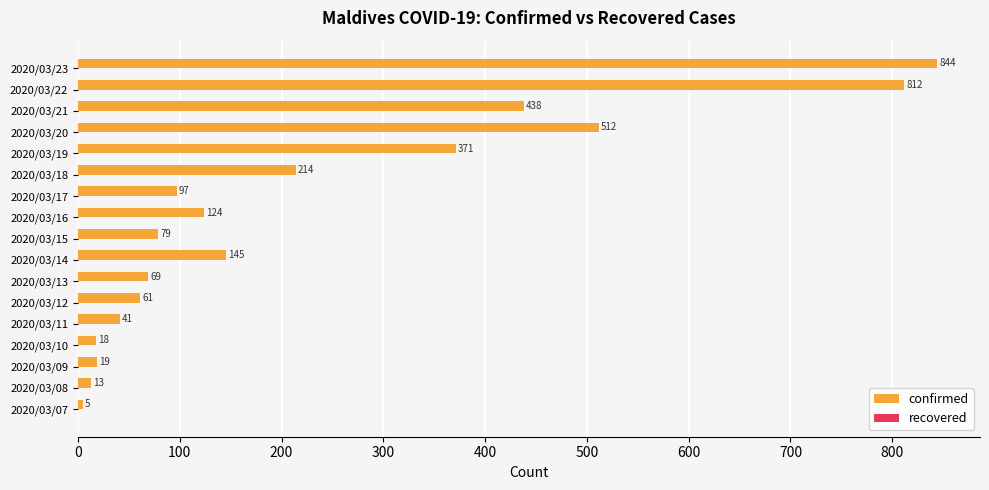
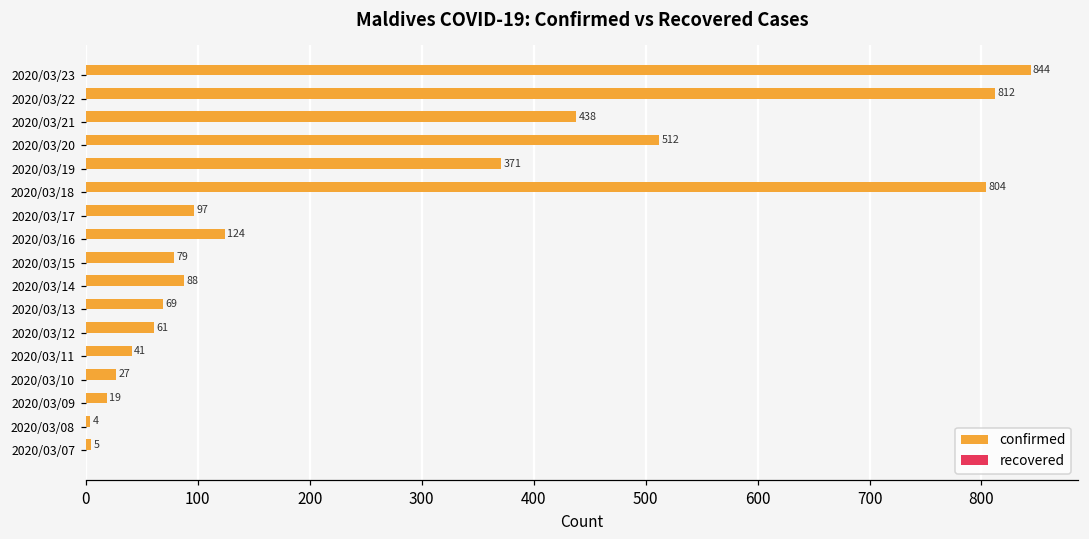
  {
    "confirmed": {
      "2020/03/23": 844,
      "2020/03/22": 812,
      "2020/03/21": 438,
      "2020/03/20": 512,
      "2020/03/19": 371,
-     "2020/03/18": 214,
+     "2020/03/18": 804,
      "2020/03/17": 97,
      "2020/03/16": 124,
      "2020/03/15": 79,
-     "2020/03/14": 145,
+     "2020/03/14": 88,
      "2020/03/13": 69,
      "2020/03/12": 61,
      "2020/03/11": 41,
-     "2020/03/10": 18,
+     "2020/03/10": 27,
      "2020/03/09": 19,
-     "2020/03/08": 13,
+     "2020/03/08": 4,
      "2020/03/07": 5
    },
    "recovered": {
      "2020/03/23": 0,
      "2020/03/22": 0,
      "2020/03/21": 0,
      "2020/03/20": 0,
      "2020/03/19": 0,
      "2020/03/18": 0,
      "2020/03/17": 0,
      "2020/03/16": 0,
      "2020/03/15": 0,
      "2020/03/14": 0,
      "2020/03/13": 0,
      "2020/03/12": 0,
      "2020/03/11": 0,
      "2020/03/10": 0,
      "2020/03/09": 0,
      "2020/03/08": 0,
      "2020/03/07": 0
    }
  }
